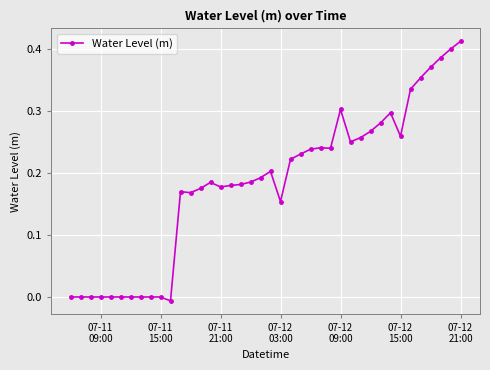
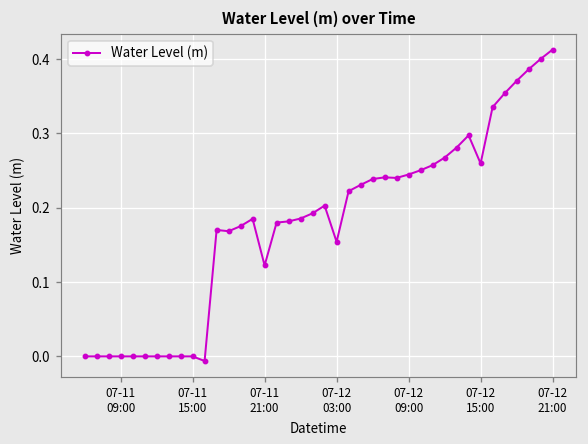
  {
    "07-11 09:00": 0.00,
    "07-11 15:00": 0.00,
-   "07-11 21:00": 0.18,
+   "07-11 21:00": 0.12,
    "07-12 03:00": 0.15,
-   "07-12 09:00": 0.30,
+   "07-12 09:00": 0.24,
    "07-12 15:00": 0.26,
    "07-12 21:00": 0.41
  }
